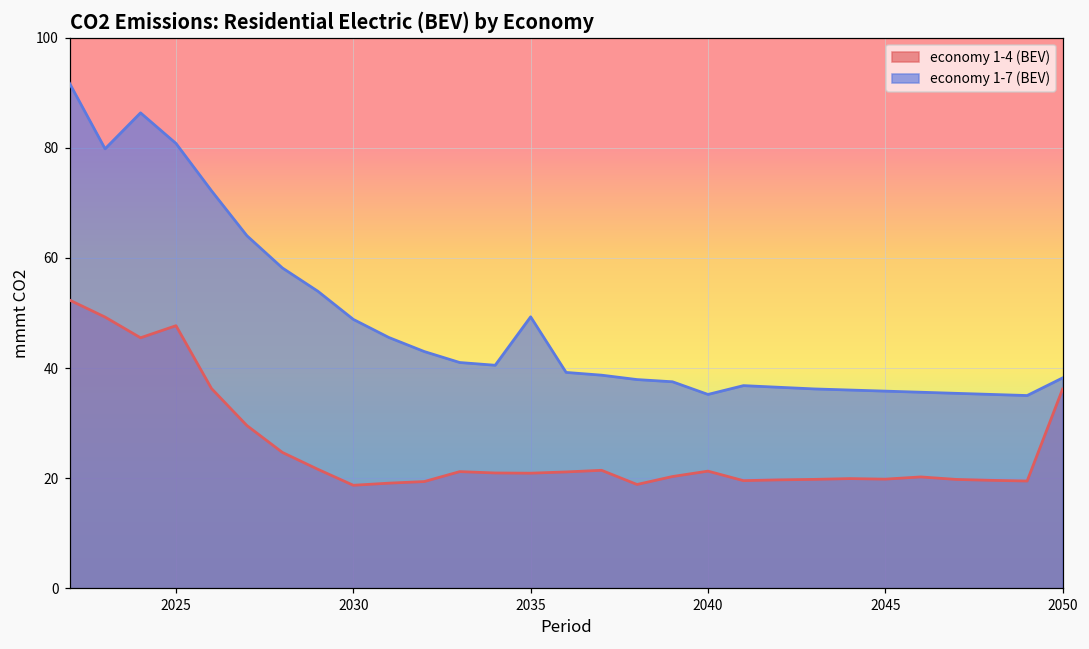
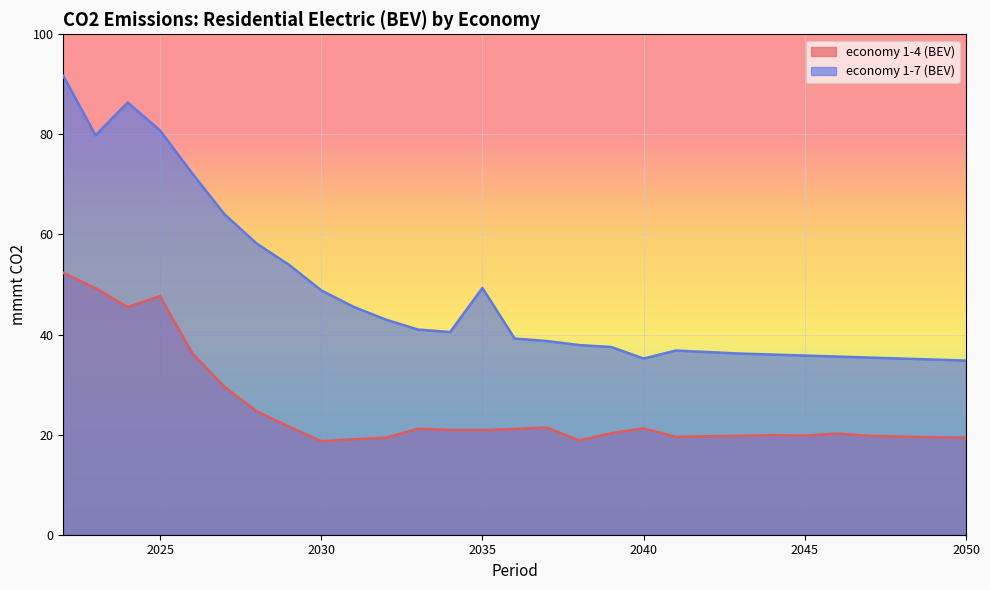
  {
    "economy 1-4 (BEV)": {
      "2025": 48,
      "2030": 19,
      "2035": 21,
      "2040": 21,
      "2045": 20,
-     "2050": 36
+     "2050": 19
    },
    "economy 1-7 (BEV)": {
      "2025": 81,
      "2030": 49,
      "2035": 49,
      "2040": 35,
      "2045": 36,
-     "2050": 38
+     "2050": 35
    }
  }
